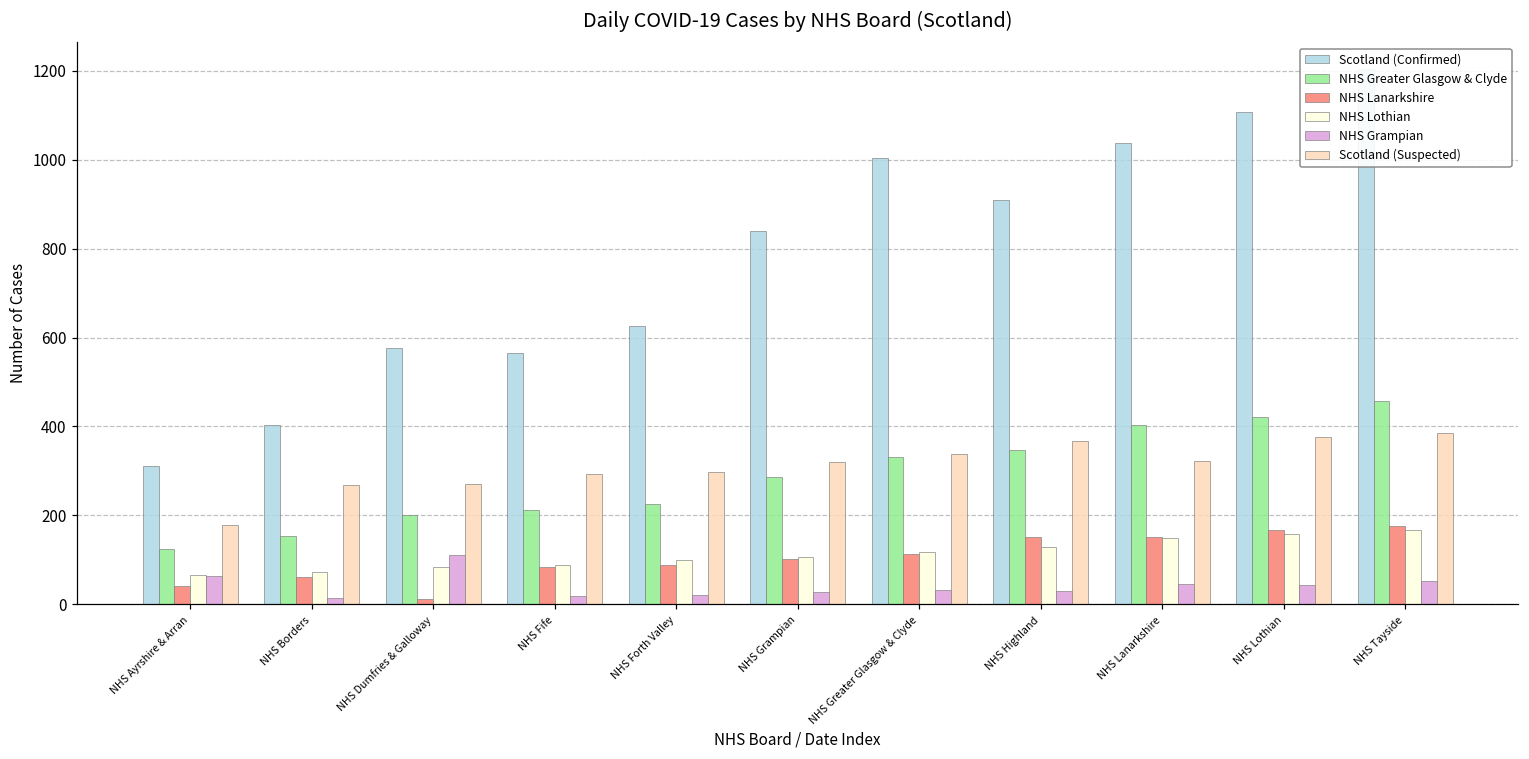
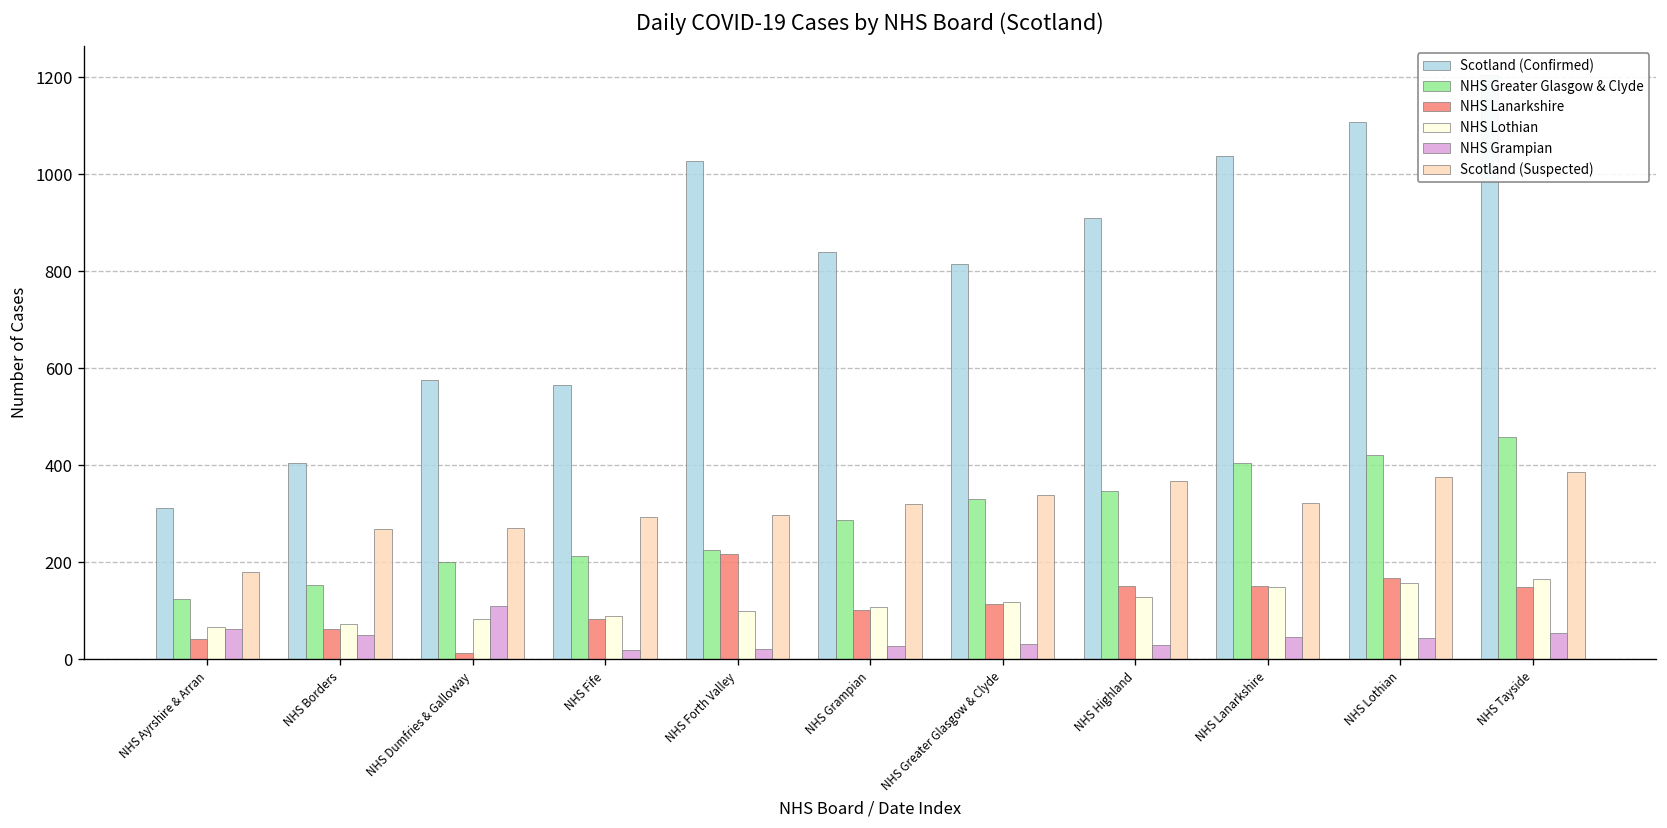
  {
    "Scotland (Confirmed)": {
      "NHS Ayrshire & Arran": 310,
      "NHS Borders": 400,
      "NHS Dumfries & Galloway": 580,
      "NHS Fife": 570,
-     "NHS Forth Valley": 630,
+     "NHS Forth Valley": 1030,
      "NHS Grampian": 840,
-     "NHS Greater Glasgow & Clyde": 1000,
+     "NHS Greater Glasgow & Clyde": 820,
      "NHS Highland": 910,
      "NHS Lanarkshire": 1040,
      "NHS Lothian": 1110
    },
    "NHS Greater Glasgow & Clyde": {
      "NHS Ayrshire & Arran": 130,
      "NHS Borders": 150,
      "NHS Dumfries & Galloway": 200,
      "NHS Fife": 210,
      "NHS Forth Valley": 230,
      "NHS Grampian": 290,
      "NHS Greater Glasgow & Clyde": 330,
      "NHS Highland": 350,
      "NHS Lanarkshire": 400,
      "NHS Lothian": 420,
      "NHS Tayside": 460
    },
    "NHS Lanarkshire": {
      "NHS Ayrshire & Arran": 40,
      "NHS Borders": 60,
      "NHS Dumfries & Galloway": 10,
      "NHS Fife": 80,
-     "NHS Forth Valley": 90,
+     "NHS Forth Valley": 220,
      "NHS Grampian": 100,
      "NHS Greater Glasgow & Clyde": 110,
      "NHS Highland": 150,
      "NHS Lanarkshire": 150,
      "NHS Lothian": 170,
-     "NHS Tayside": 180
+     "NHS Tayside": 150
    },
    "NHS Grampian": {
      "NHS Ayrshire & Arran": 60,
-     "NHS Borders": 10,
+     "NHS Borders": 50,
      "NHS Dumfries & Galloway": 110,
      "NHS Fife": 20,
      "NHS Forth Valley": 20,
      "NHS Grampian": 30,
      "NHS Greater Glasgow & Clyde": 30,
      "NHS Highland": 30,
      "NHS Lanarkshire": 50,
      "NHS Lothian": 40,
      "NHS Tayside": 50
    }
  }
